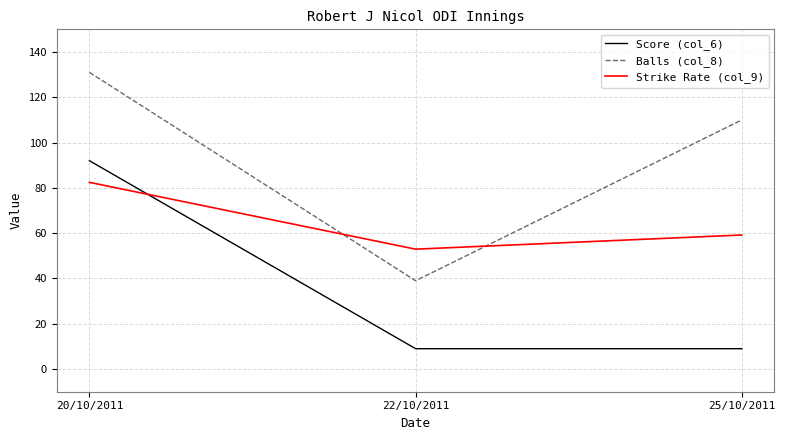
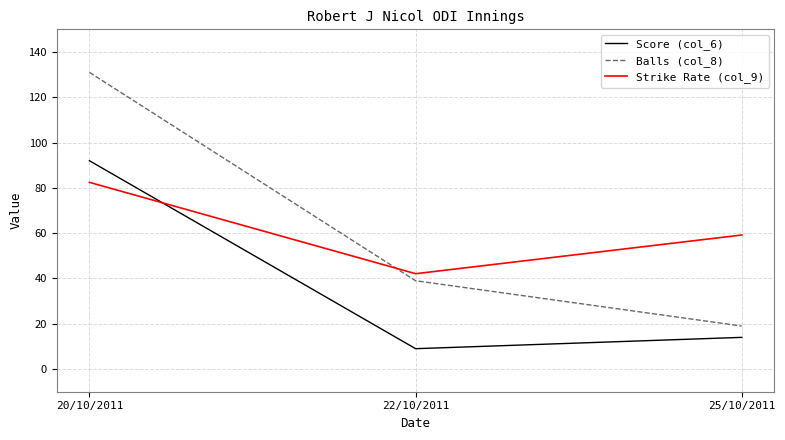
  {
    "Score (col_6)": {
      "20/10/2011": 92,
      "22/10/2011": 9,
-     "25/10/2011": 9
+     "25/10/2011": 14
    },
    "Balls (col_8)": {
      "20/10/2011": 131,
      "22/10/2011": 39,
-     "25/10/2011": 110
+     "25/10/2011": 19
    },
    "Strike Rate (col_9)": {
      "20/10/2011": 82,
-     "22/10/2011": 53,
+     "22/10/2011": 42,
      "25/10/2011": 59
    }
  }
